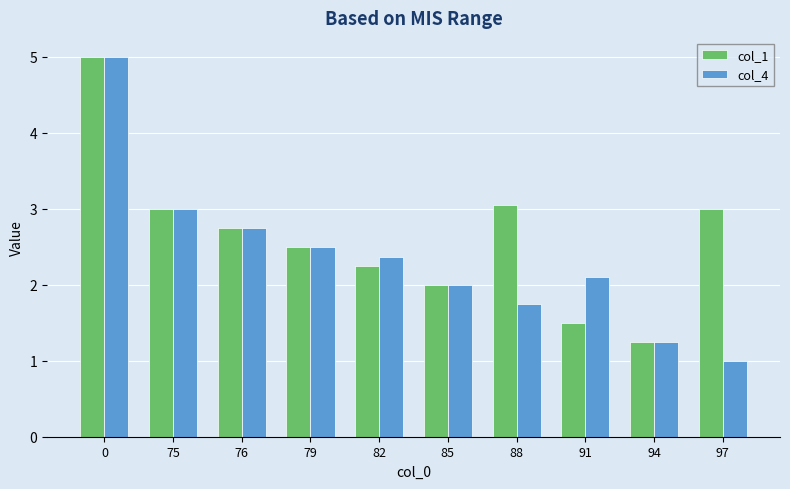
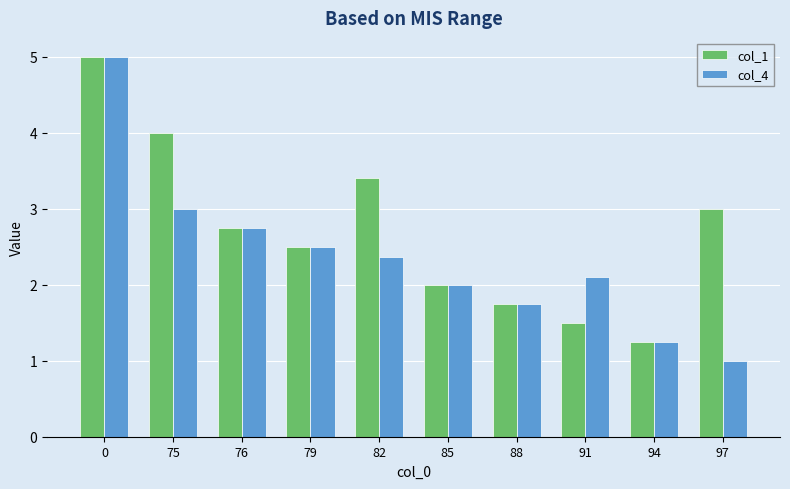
  {
    "col_1": {
      "0": 5.0,
-     "75": 3,
+     "75": 4,
      "76": 2.8,
      "79": 2.5,
-     "82": 2.3,
+     "82": 3.4,
      "85": 2.0,
-     "88": 3.1,
+     "88": 1.8,
      "91": 1.5,
      "94": 1.3,
      "97": 3.0
    },
    "col_4": {
      "0": 5.0,
      "75": 3.0,
      "76": 2.8,
      "79": 2.5,
      "82": 2.4,
      "85": 2.0,
      "88": 1.8,
      "91": 2.1,
      "94": 1.3,
      "97": 1.0
    }
  }
